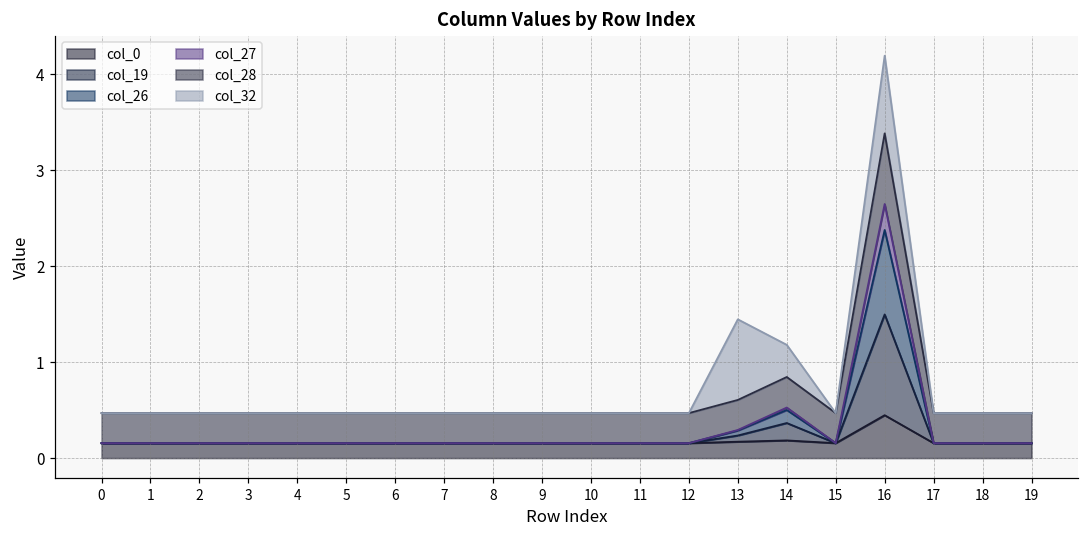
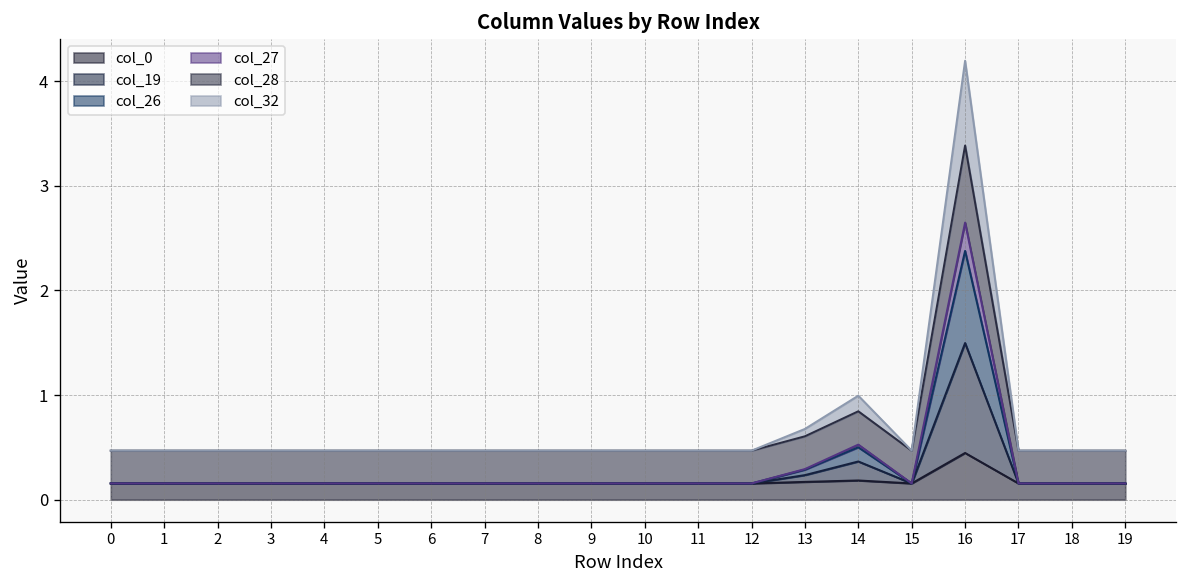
  {
    "col_27": {
      "16": 0.3
    },
    "col_32": {
-     "13": 0.8,
-     "14": 0.3,
+     "13": 0.1,
+     "14": 0.1,
      "16": 0.8
    }
  }
